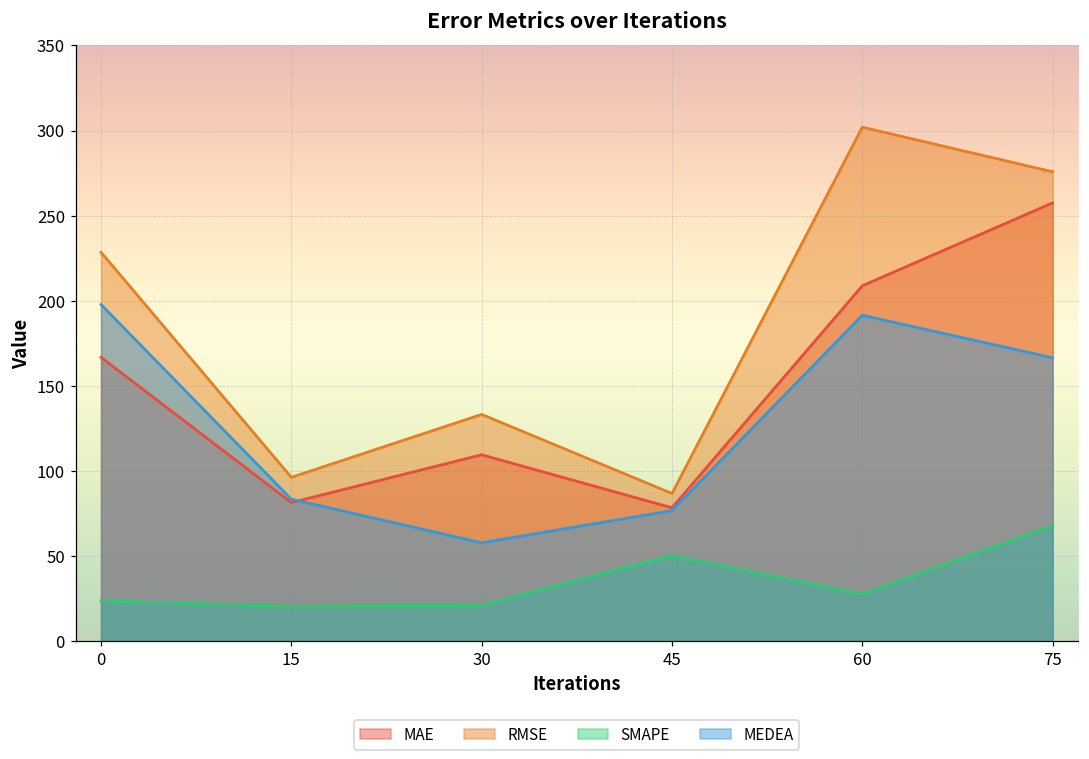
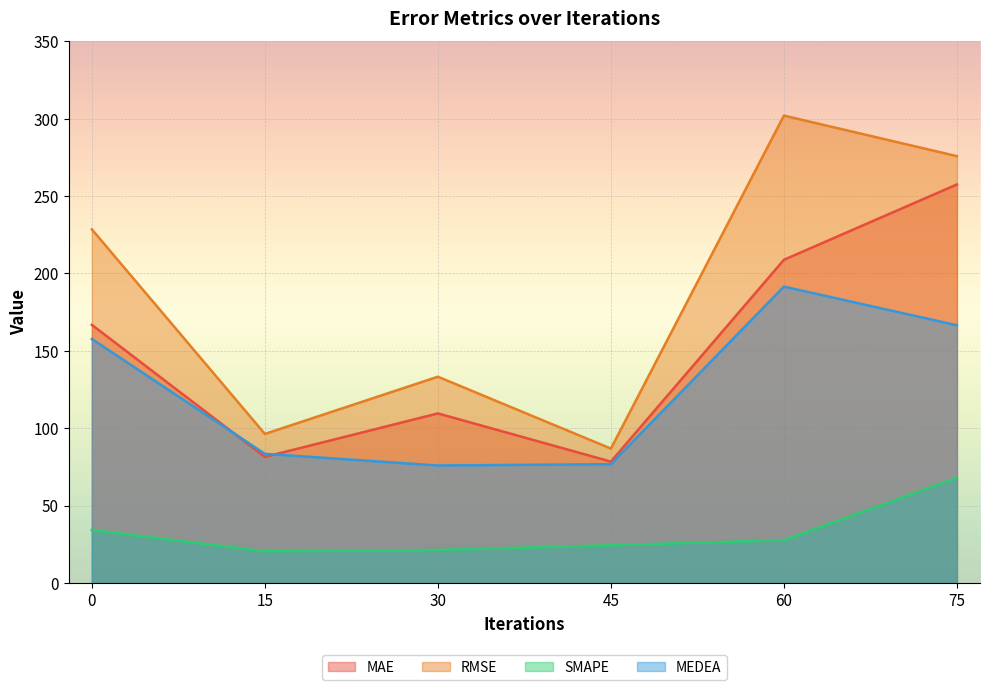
  {
    "SMAPE": {
-     "0": 24,
+     "0": 34,
      "15": 20,
      "30": 21,
-     "45": 50,
+     "45": 24,
      "60": 28,
      "75": 68
    },
    "MEDEA": {
-     "0": 198,
+     "0": 158,
      "15": 83,
-     "30": 58,
+     "30": 76,
      "45": 77,
      "60": 192,
      "75": 167
    }
  }
